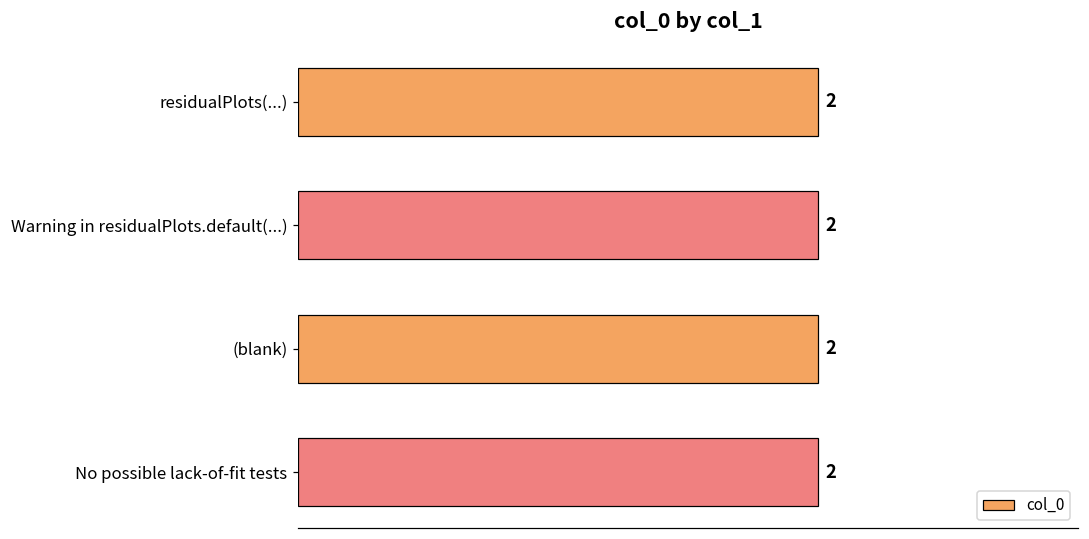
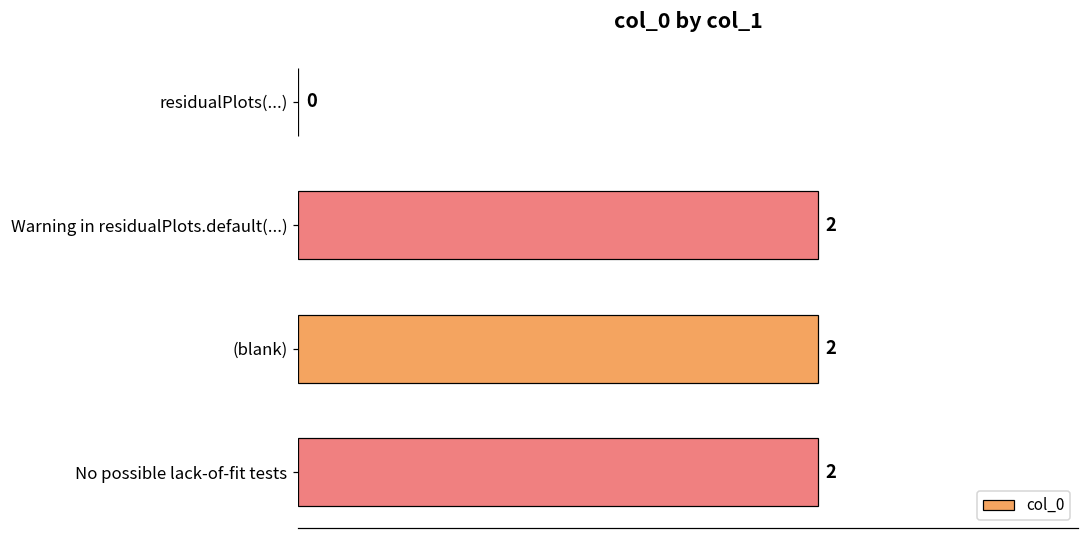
  {
-   "residualPlots(...)": 2,
+   "residualPlots(...)": 0,
    "Warning in residualPlots.default(...)": 2,
    "(blank)": 2,
    "No possible lack-of-fit tests": 2
  }
